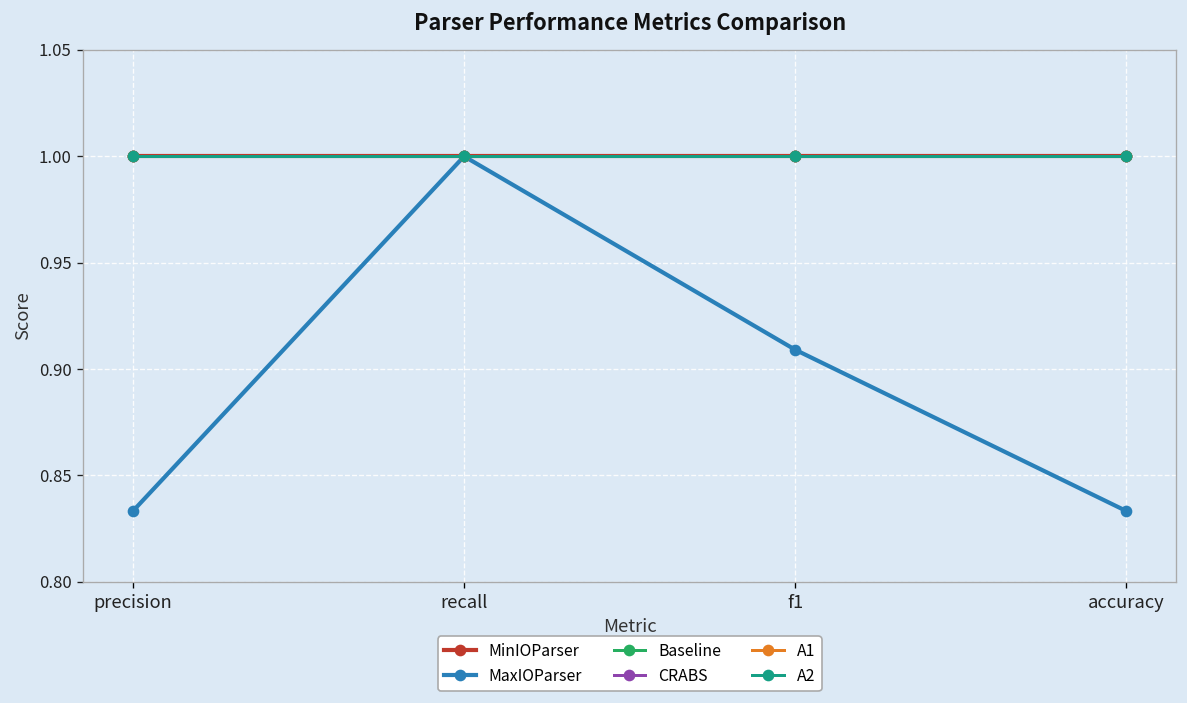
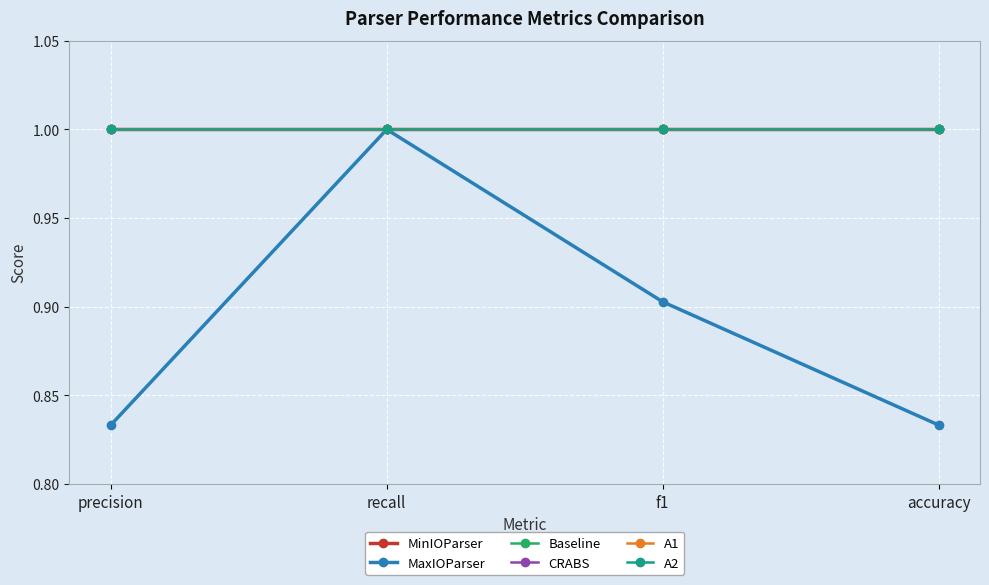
  {
    "A2": {
      "precision": 1.000,
      "f1": 1.000,
      "accuracy": 1.000
    },
    "MaxIOParser": {
      "precision": 0.833,
-     "f1": 0.909,
+     "f1": 0.903,
      "accuracy": 0.833
    }
  }
